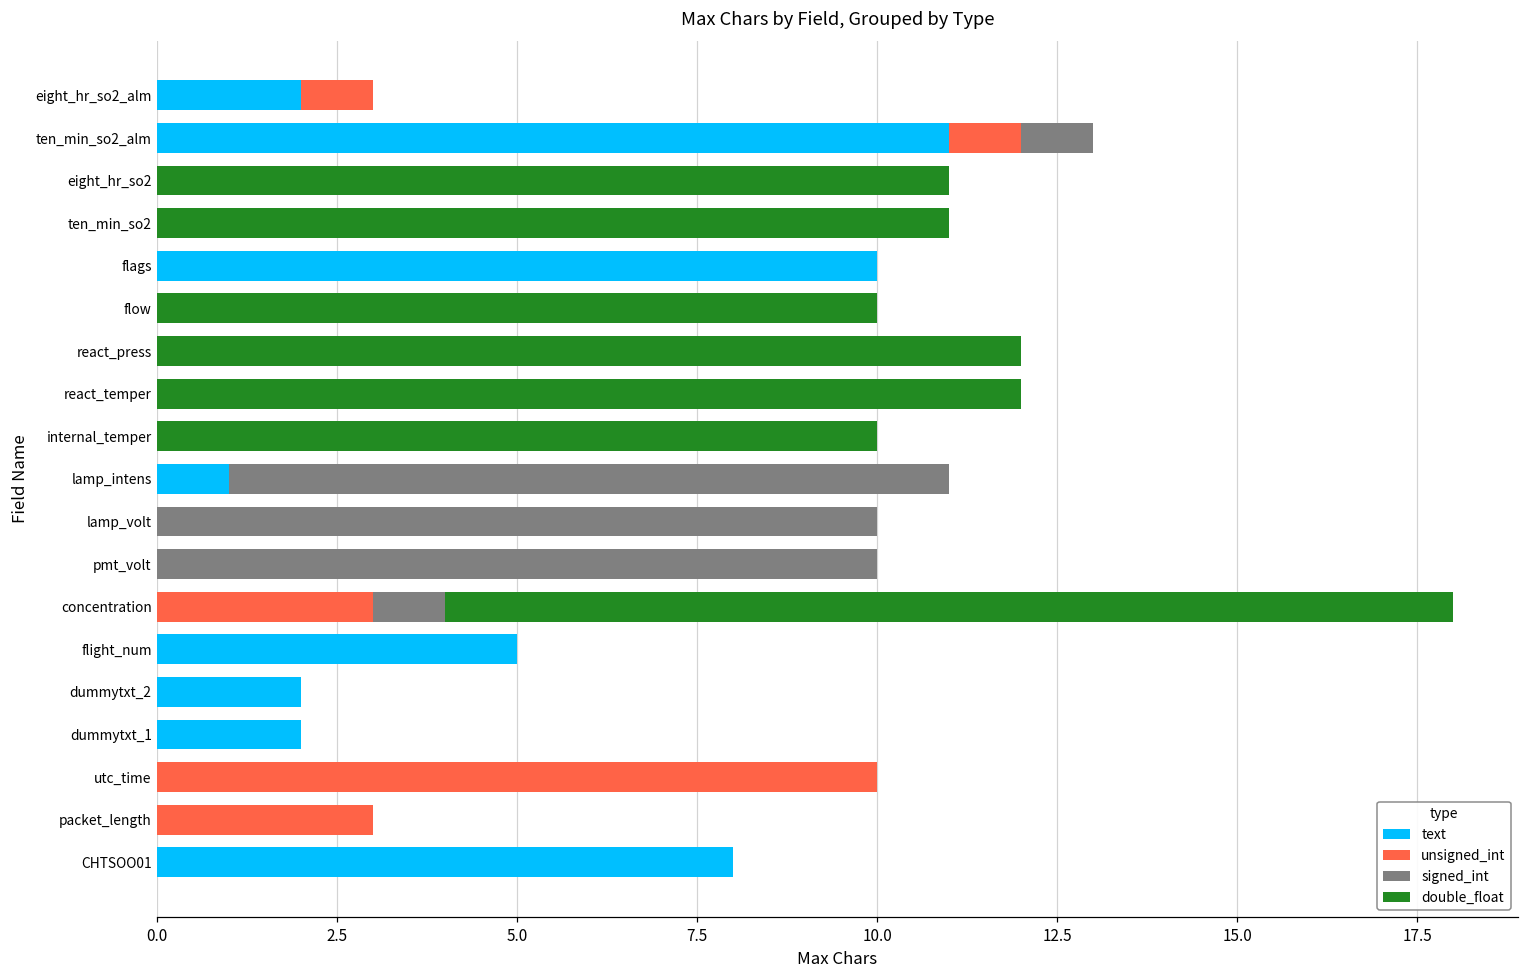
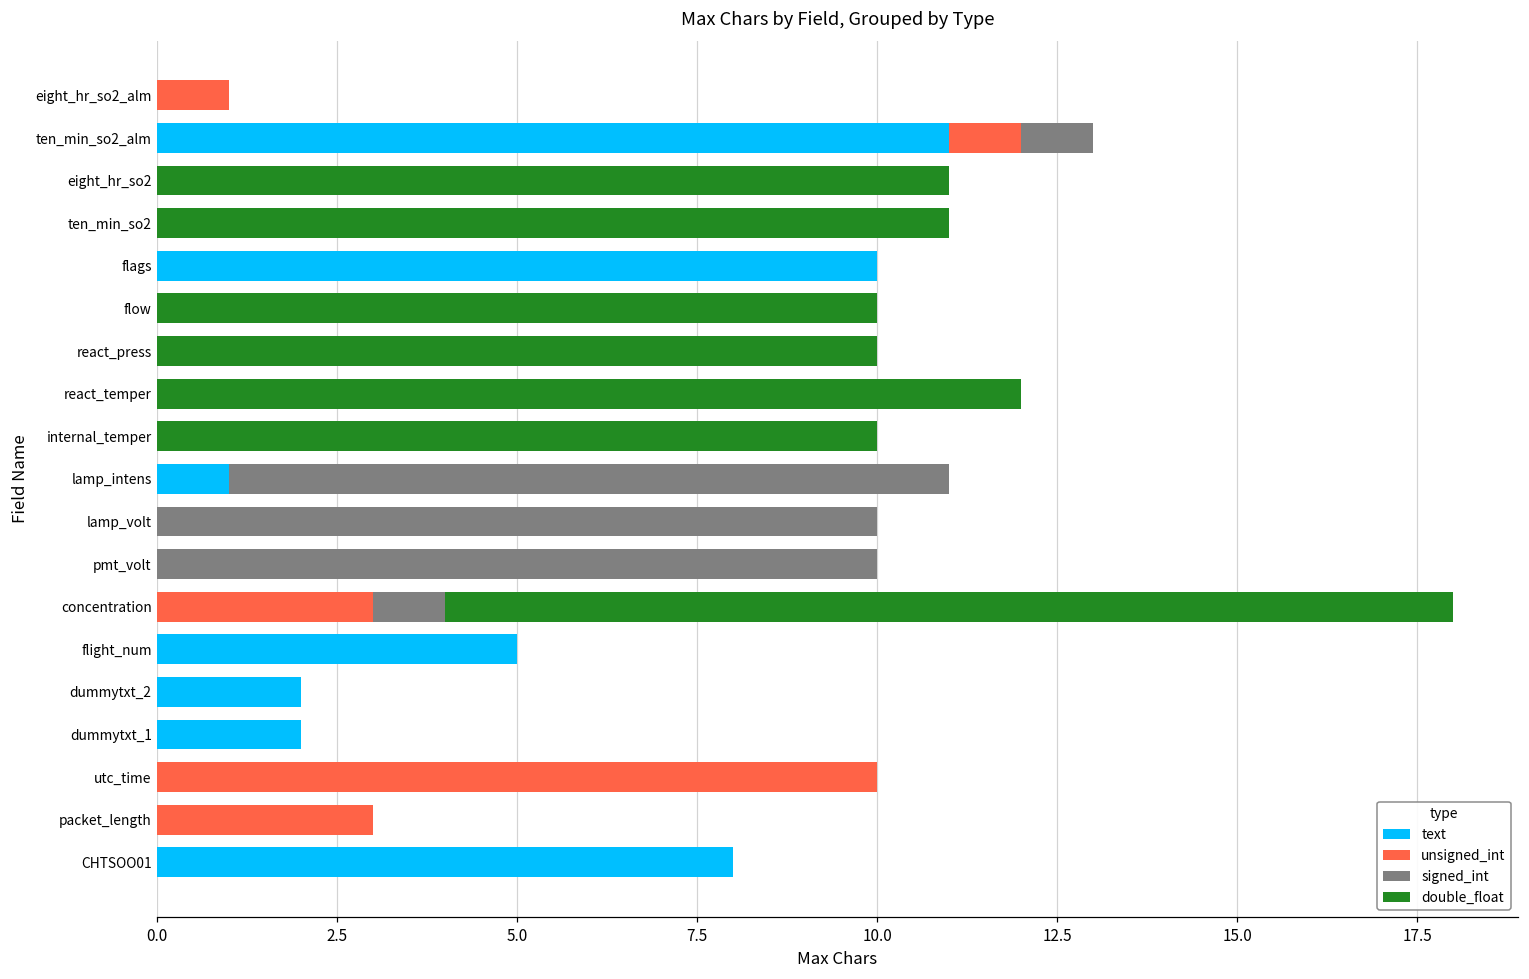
  {
    "text": {
-     "eight_hr_so2_alm": 2,
+     "eight_hr_so2_alm": 0,
      "ten_min_so2_alm": 11,
      "eight_hr_so2": 0,
      "ten_min_so2": 0,
      "flags": 10,
      "flow": 0,
      "react_press": 0,
      "react_temper": 0,
      "internal_temper": 0,
      "lamp_intens": 1,
      "lamp_volt": 0,
      "pmt_volt": 0,
      "concentration": 0,
      "flight_num": 5,
      "dummytxt_2": 2,
      "dummytxt_1": 2,
      "utc_time": 0,
      "packet_length": 0,
      "CHTSOO01": 8
    },
    "signed_int": {
      "eight_hr_so2_alm": 0,
      "ten_min_so2_alm": 1,
      "eight_hr_so2": 0,
      "ten_min_so2": 0,
      "flags": 0,
      "flow": 0,
      "react_press": 0,
      "react_temper": 0,
      "internal_temper": 0,
      "lamp_intens": 10,
      "lamp_volt": 10,
      "pmt_volt": 10,
      "concentration": 1,
      "flight_num": 0,
      "dummytxt_2": 0,
      "dummytxt_1": 0,
      "utc_time": 0,
      "packet_length": 0,
      "CHTSOO01": 0
    },
    "double_float": {
      "eight_hr_so2_alm": 0,
      "ten_min_so2_alm": 0,
      "eight_hr_so2": 11,
      "ten_min_so2": 11,
      "flags": 0,
      "flow": 10,
-     "react_press": 12,
+     "react_press": 10,
      "react_temper": 12,
      "internal_temper": 10,
      "lamp_intens": 0,
      "lamp_volt": 0,
      "pmt_volt": 0,
      "concentration": 14,
      "flight_num": 0,
      "dummytxt_2": 0,
      "dummytxt_1": 0,
      "utc_time": 0,
      "packet_length": 0,
      "CHTSOO01": 0
    }
  }
